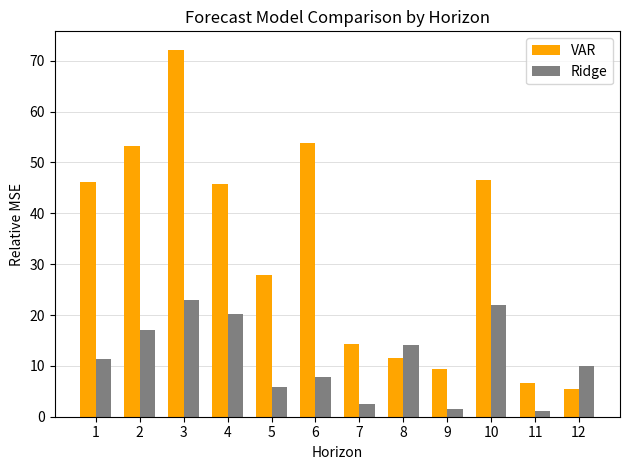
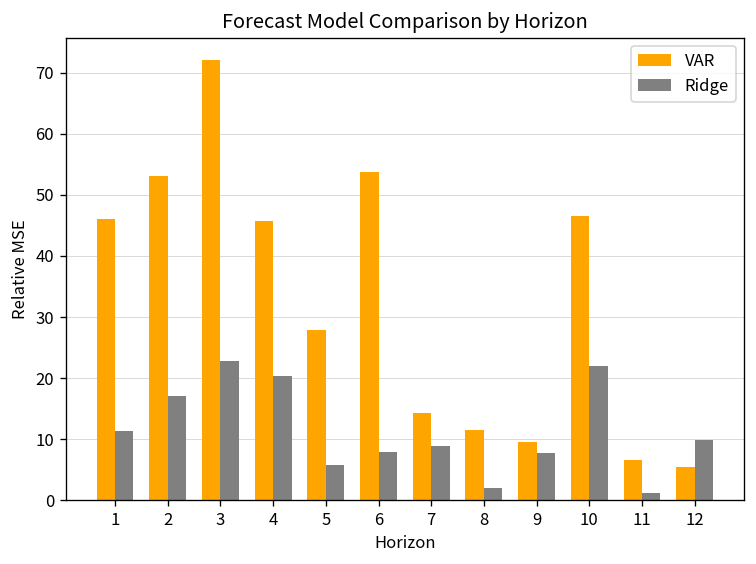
  {
    "VAR": {
      "1": 46,
      "2": 53,
      "3": 72,
      "4": 46,
      "5": 28,
      "6": 54,
      "7": 14,
      "8": 11,
      "9": 9,
      "10": 46,
      "11": 7,
      "12": 5
    },
    "Ridge": {
      "1": 11,
      "2": 17,
      "3": 23,
      "4": 20,
      "5": 6,
      "6": 8,
-     "7": 3,
-     "8": 14,
-     "9": 2,
+     "7": 9,
+     "8": 2,
+     "9": 8,
      "10": 22,
      "11": 1,
      "12": 10
    }
  }
